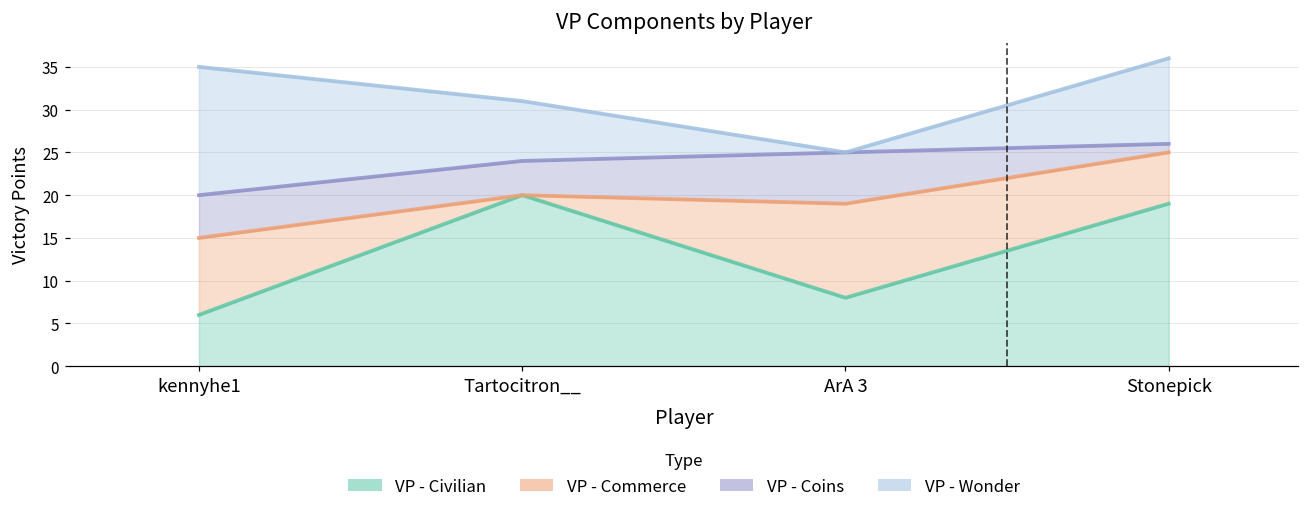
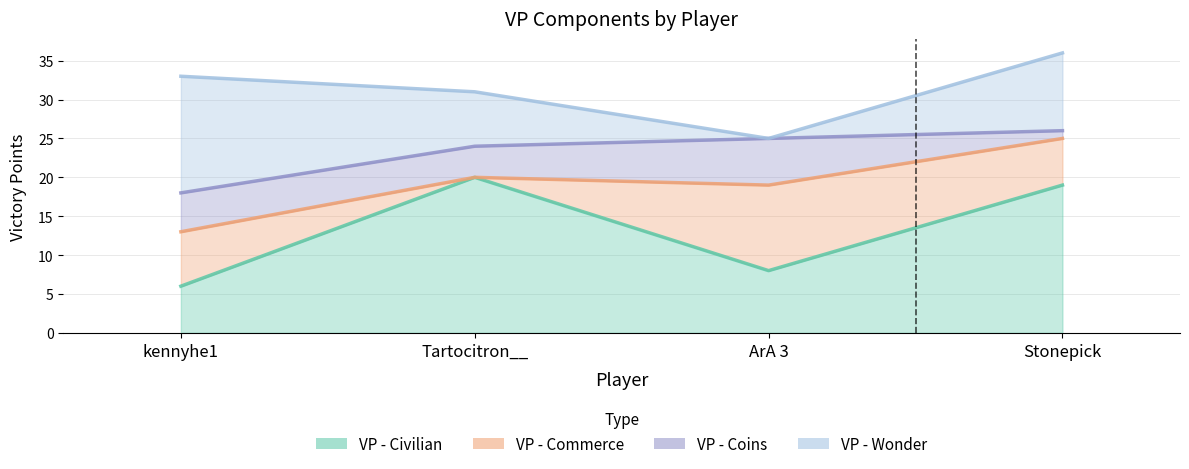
  {
    "VP - Commerce": {
-     "kennyhe1": 9,
+     "kennyhe1": 7,
      "ArA 3": 11,
      "Stonepick": 6
    }
  }
